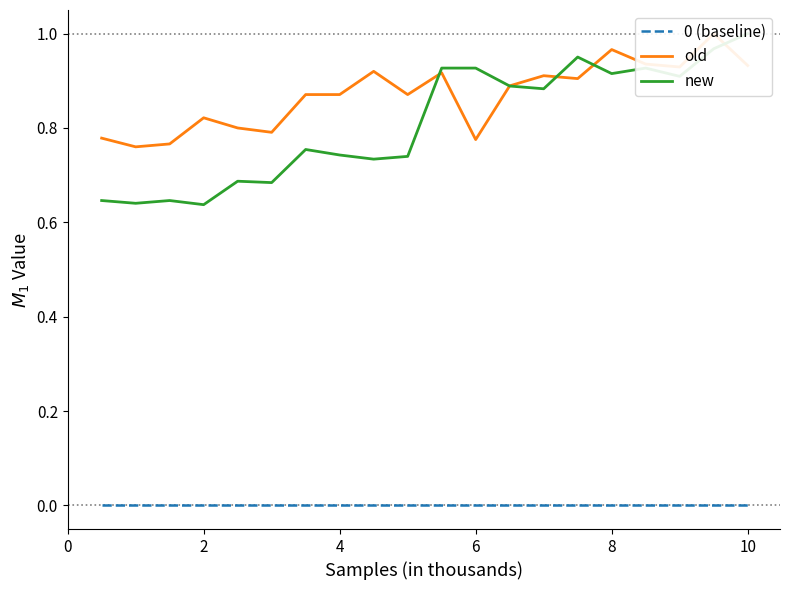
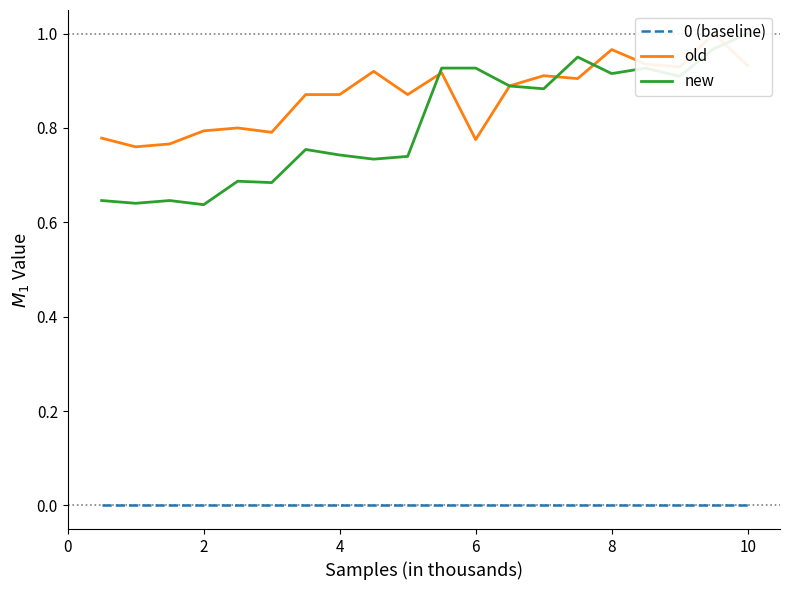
  {
    "0 (baseline)": {
      "2": 0.00,
      "4": 0.00,
      "6": 0.00,
      "8": 0.00,
      "10": 0.00
    },
    "old": {
-     "2": 0.82,
+     "2": 0.79,
      "4": 0.87,
      "6": 0.78,
      "8": 0.97
    },
    "new": {
      "2": 0.64,
      "4": 0.74,
      "6": 0.93,
      "8": 0.92
    }
  }
